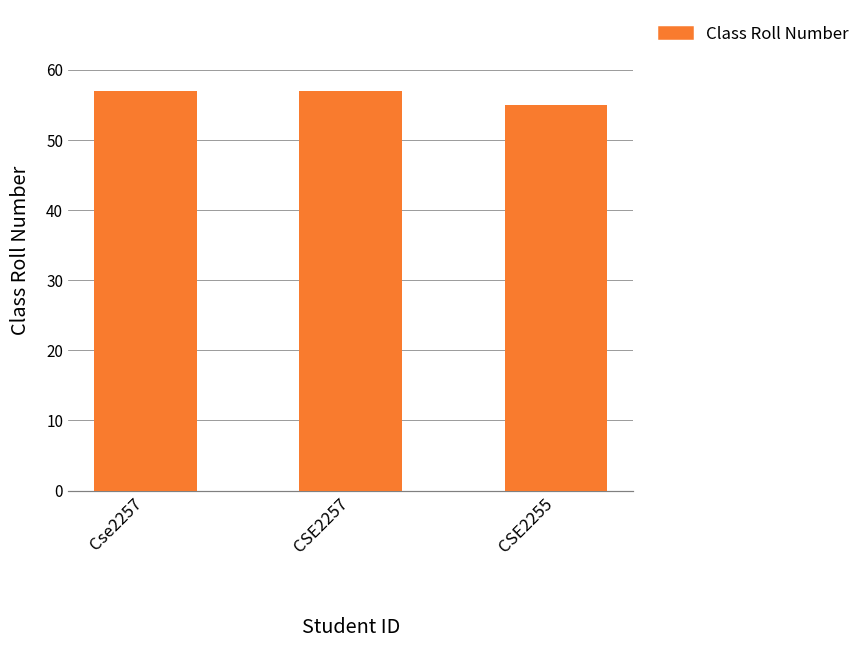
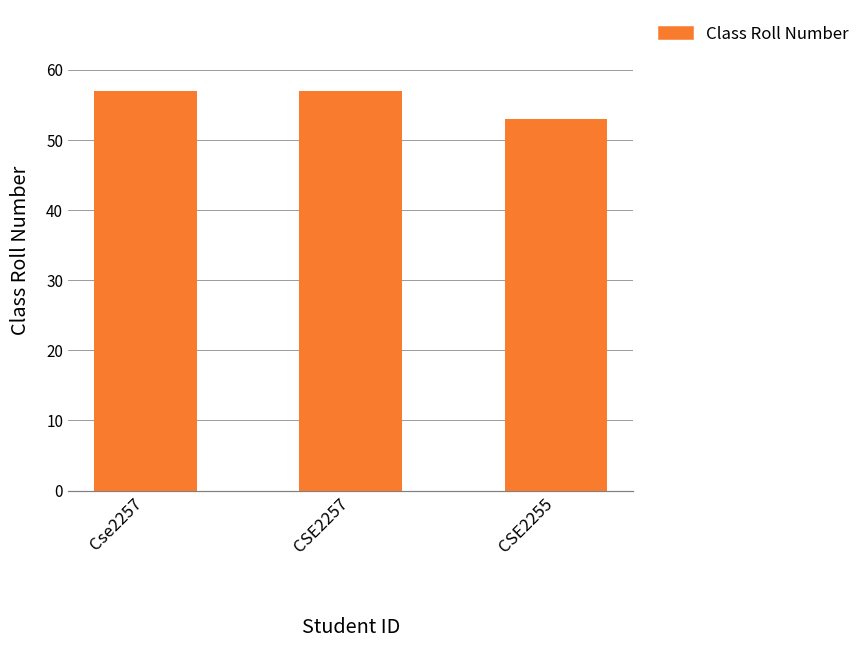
  {
    "Cse2257": 57,
    "CSE2257": 57,
-   "CSE2255": 55
+   "CSE2255": 53
  }
